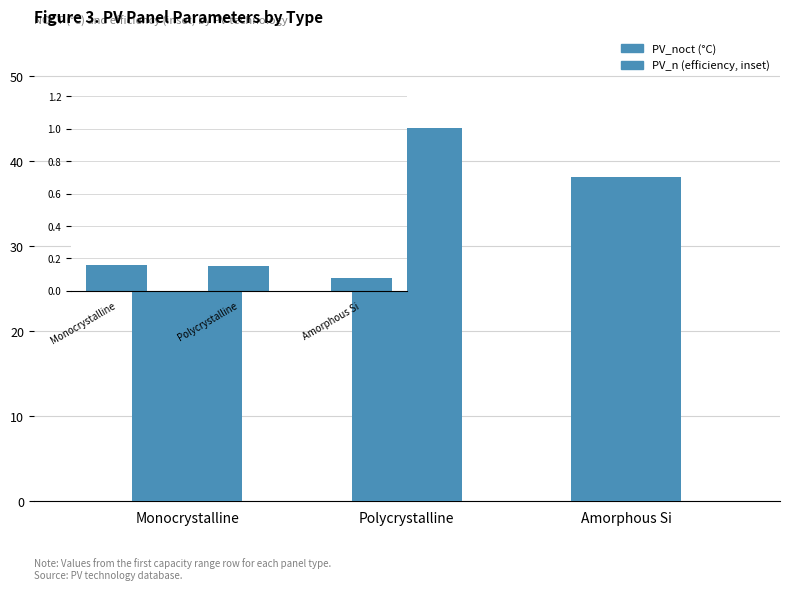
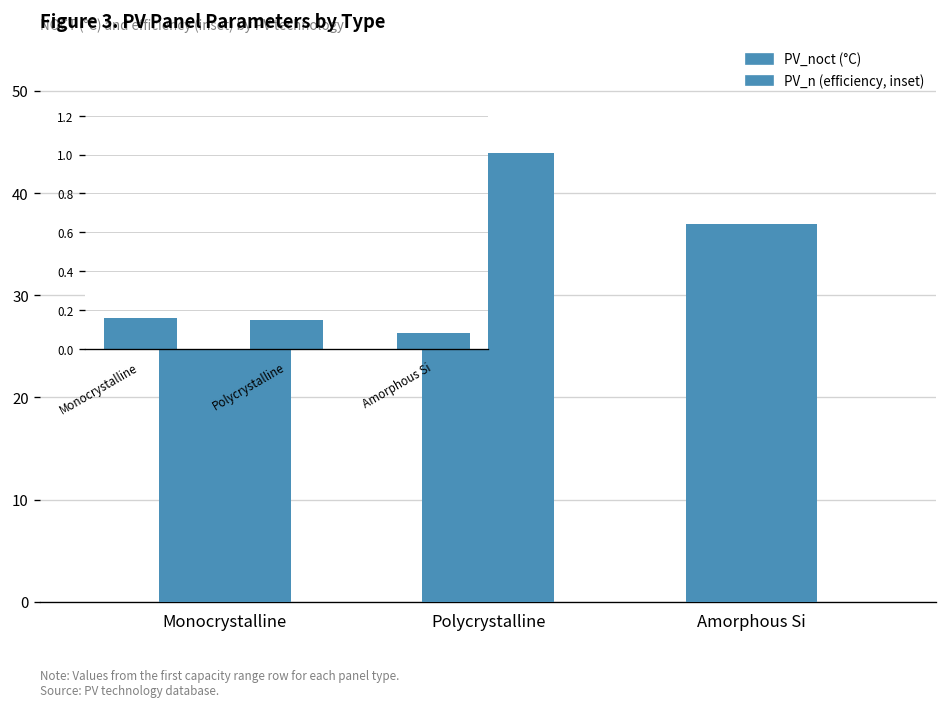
  {
    "Monocrystalline": 42,
    "Polycrystalline": 44,
-   "Amorphous Si": 38
+   "Amorphous Si": 37
  }
